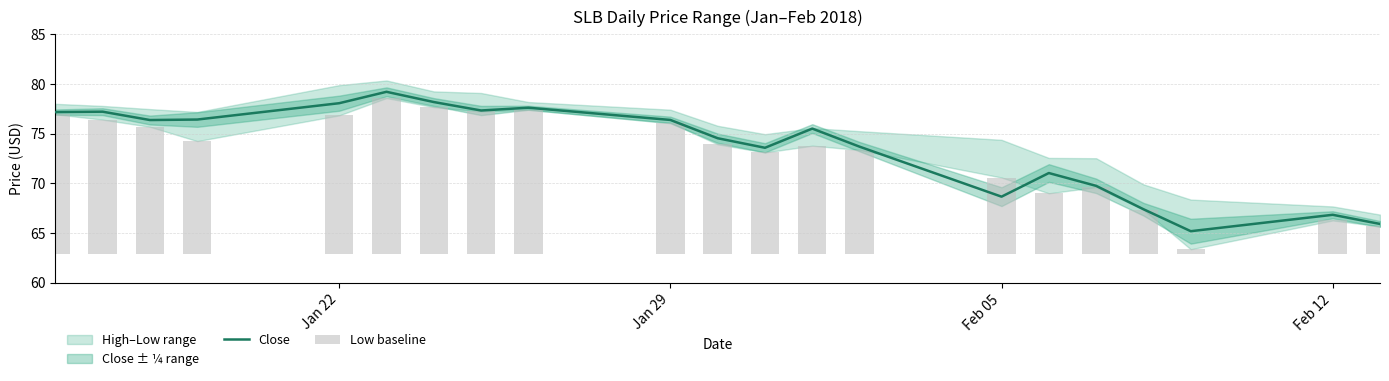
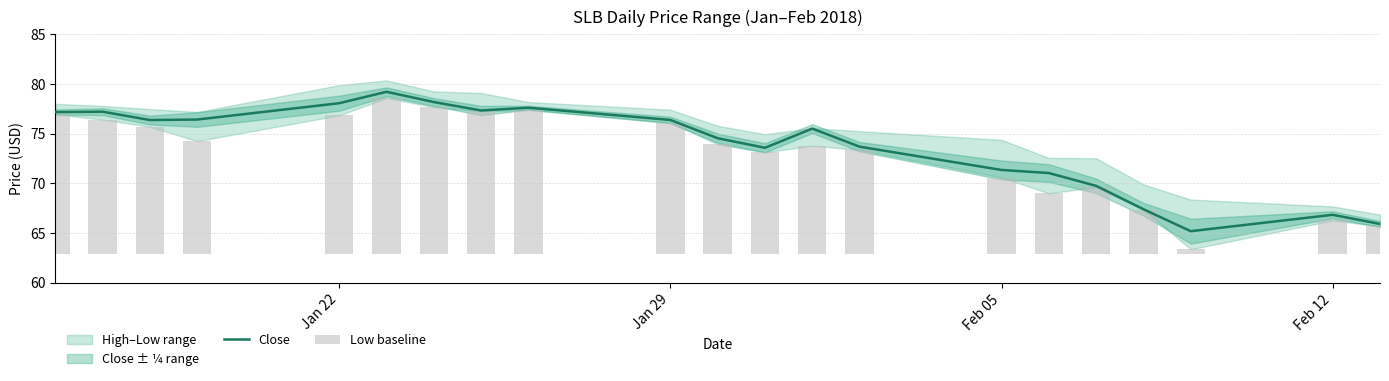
  {
    "Close": {
      "Jan 22": 78,
      "Jan 29": 76,
-     "Feb 05": 69,
+     "Feb 05": 71,
      "Feb 12": 67
    }
  }
